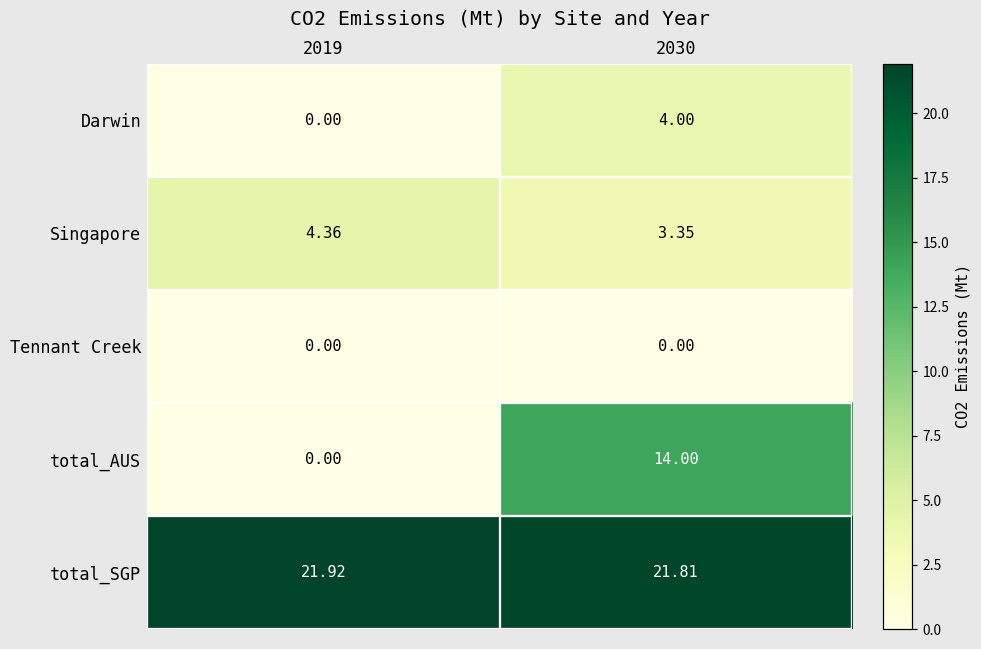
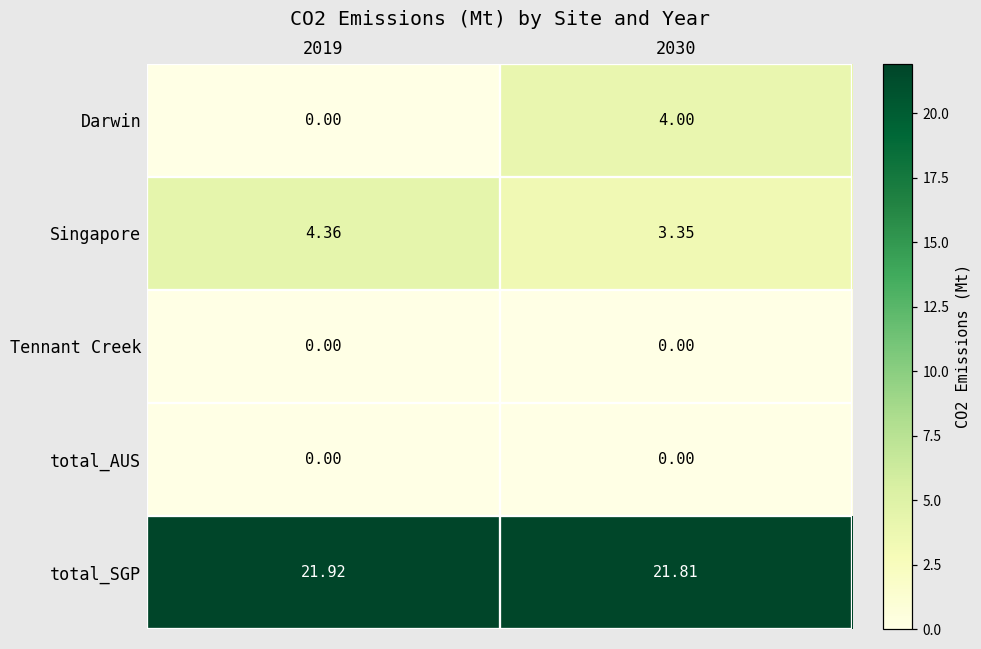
  {
    "Darwin": {
      "2019": 0.00,
      "2030": 4.00
    },
    "Singapore": {
      "2019": 4.36,
      "2030": 3.35
    },
    "Tennant Creek": {
      "2019": 0.00,
      "2030": 0.00
    },
    "total_AUS": {
      "2019": 0.00,
-     "2030": 14.00
+     "2030": 0.00
    },
    "total_SGP": {
      "2019": 21.92,
      "2030": 21.81
    }
  }
